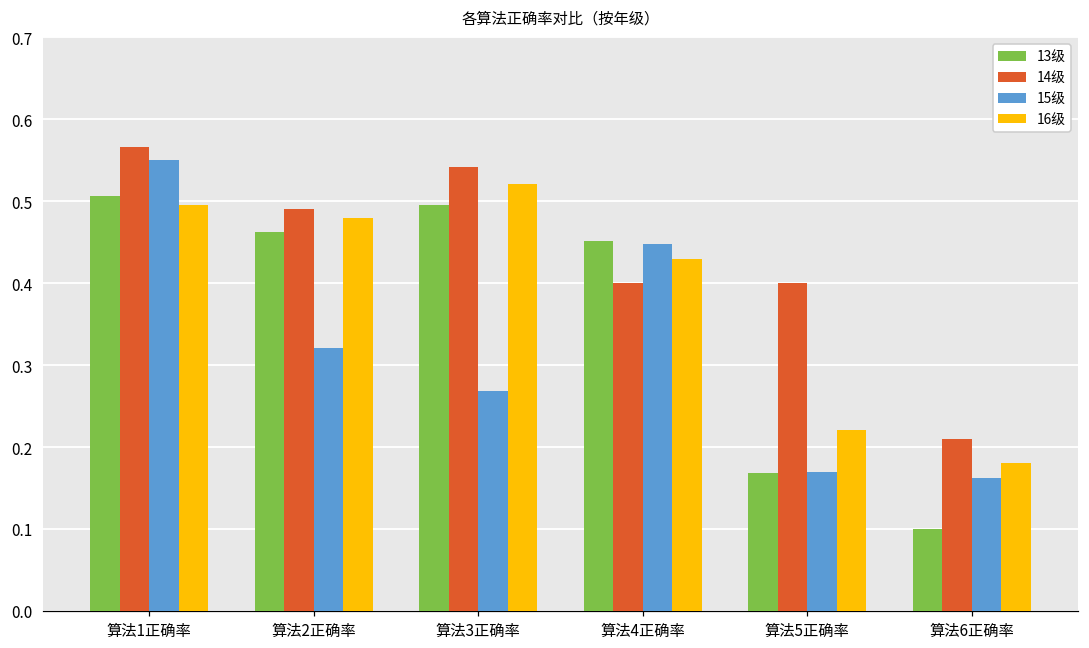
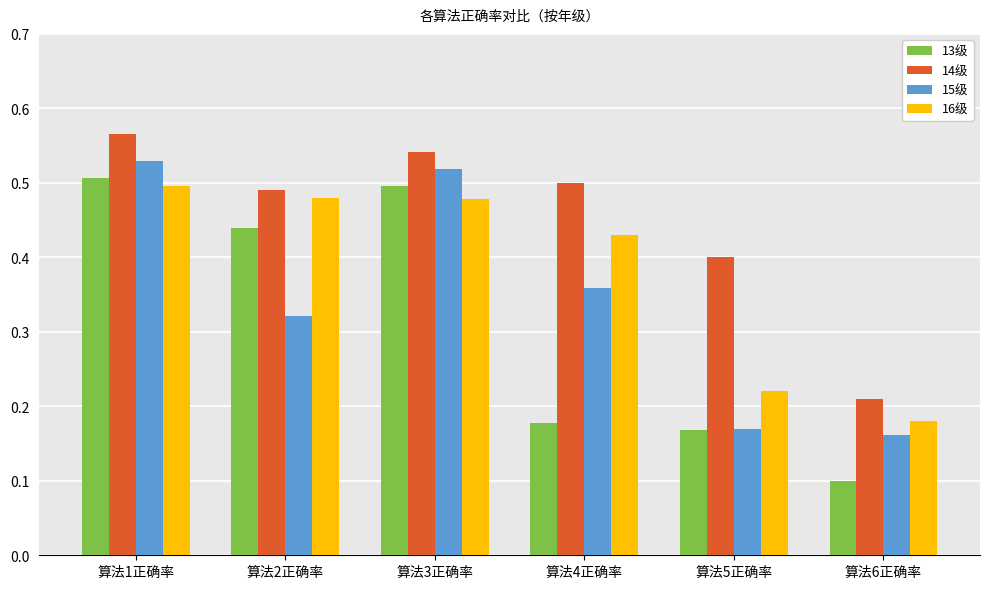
  {
    "13级": {
      "算法1正确率": 0.51,
-     "算法2正确率": 0.46,
+     "算法2正确率": 0.44,
      "算法3正确率": 0.50,
-     "算法4正确率": 0.45,
+     "算法4正确率": 0.18,
      "算法5正确率": 0.17,
      "算法6正确率": 0.10
    },
    "14级": {
      "算法1正确率": 0.57,
      "算法2正确率": 0.49,
      "算法3正确率": 0.54,
-     "算法4正确率": 0.4,
+     "算法4正确率": 0.5,
      "算法5正确率": 0.4,
      "算法6正确率": 0.21
    },
    "15级": {
-     "算法1正确率": 0.55,
+     "算法1正确率": 0.53,
      "算法2正确率": 0.32,
-     "算法3正确率": 0.27,
-     "算法4正确率": 0.45,
+     "算法3正确率": 0.52,
+     "算法4正确率": 0.36,
      "算法5正确率": 0.17,
      "算法6正确率": 0.16
    },
    "16级": {
      "算法1正确率": 0.50,
      "算法2正确率": 0.48,
-     "算法3正确率": 0.52,
+     "算法3正确率": 0.48,
      "算法4正确率": 0.43,
      "算法5正确率": 0.22,
      "算法6正确率": 0.18
    }
  }
